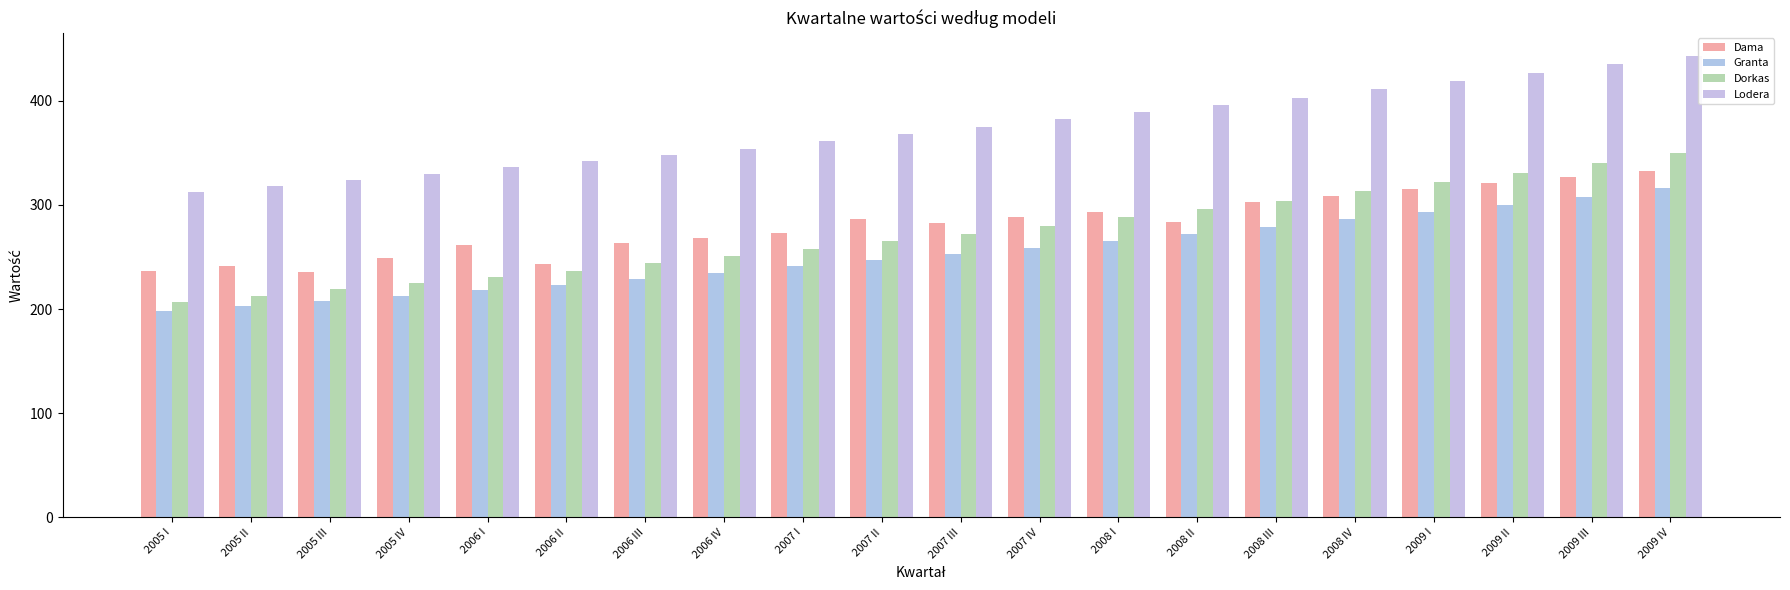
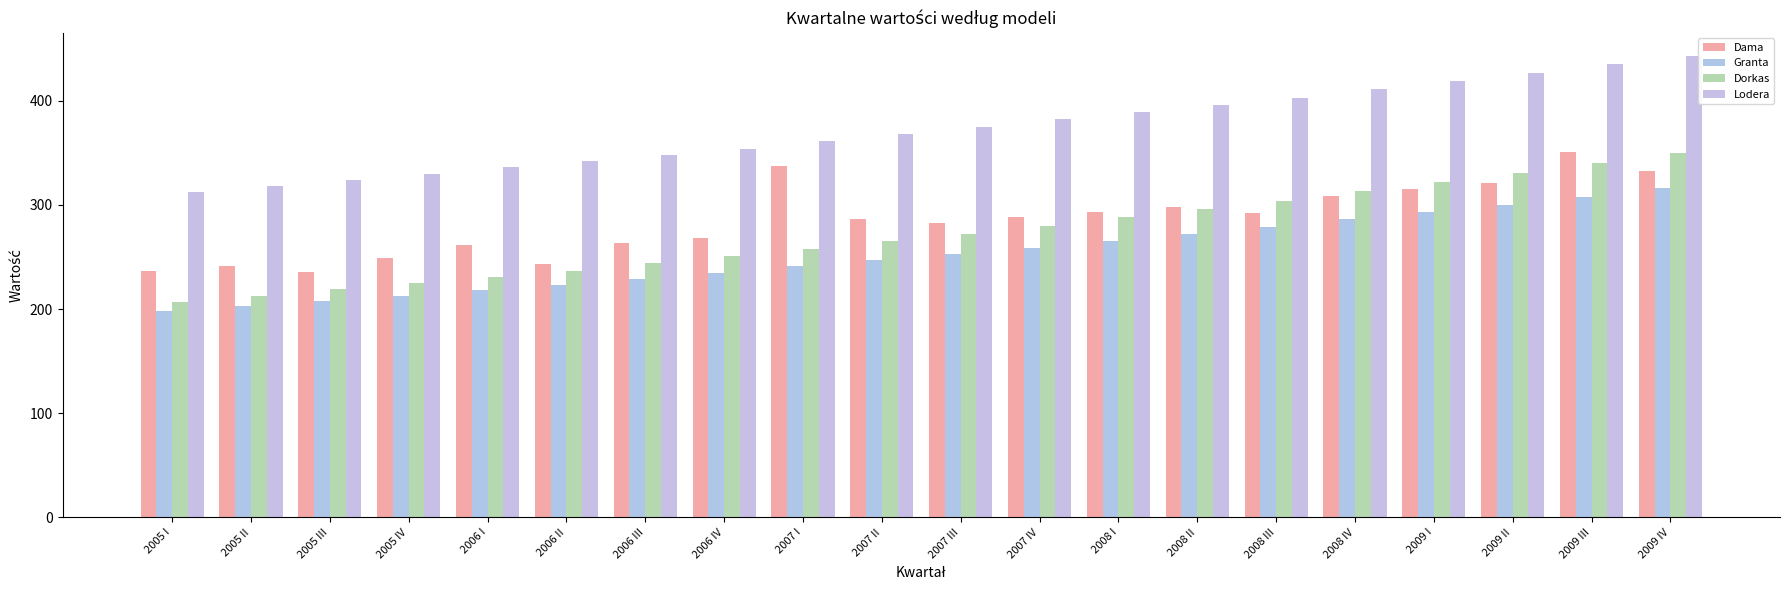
  {
    "Dama": {
      "2005 I": 237,
      "2005 II": 241,
      "2005 III": 236,
      "2005 IV": 249,
      "2006 I": 262,
      "2006 II": 243,
      "2006 III": 263,
      "2006 IV": 268,
-     "2007 I": 273,
+     "2007 I": 337,
      "2007 II": 286,
      "2007 III": 283,
      "2007 IV": 288,
      "2008 I": 293,
-     "2008 II": 284,
-     "2008 III": 303,
+     "2008 II": 298,
+     "2008 III": 292,
      "2008 IV": 309,
      "2009 I": 315,
      "2009 II": 321,
-     "2009 III": 327,
+     "2009 III": 351,
      "2009 IV": 333
    }
  }
